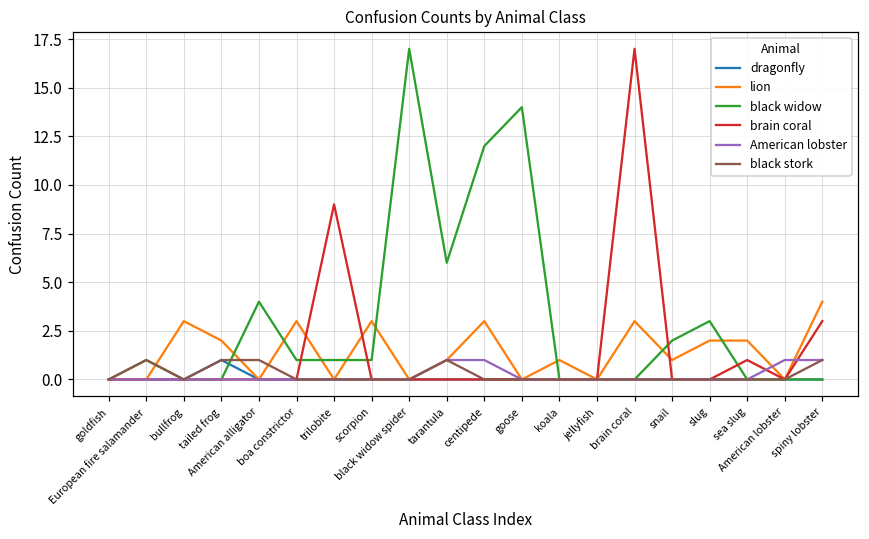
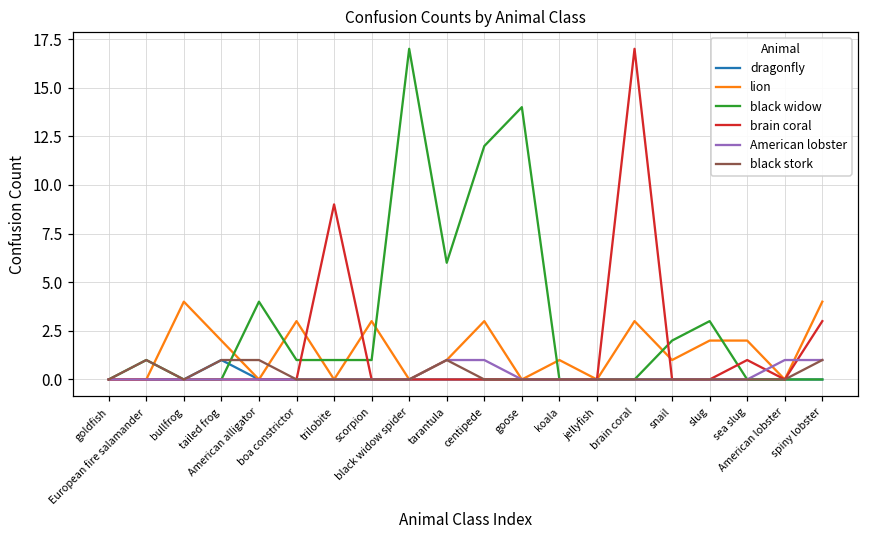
  {
    "lion": {
-     "bullfrog": 3,
+     "bullfrog": 4,
      "tailed frog": 2,
      "boa constrictor": 3,
      "scorpion": 3,
      "centipede": 3,
      "koala": 1,
      "brain coral": 3,
      "snail": 1,
      "slug": 2,
      "sea slug": 2,
      "spiny lobster": 4
    },
    "black widow": {
      "American alligator": 4,
      "boa constrictor": 1,
      "trilobite": 1,
      "scorpion": 1,
      "black widow spider": 17,
      "tarantula": 6,
      "centipede": 12,
      "goose": 14,
      "snail": 2,
      "slug": 3
    },
    "brain coral": {
      "trilobite": 9,
      "brain coral": 17,
      "sea slug": 1,
      "spiny lobster": 3
    },
    "American lobster": {
      "centipede": 1,
      "American lobster": 1
    },
    "black stork": {
      "American alligator": 1
    }
  }
